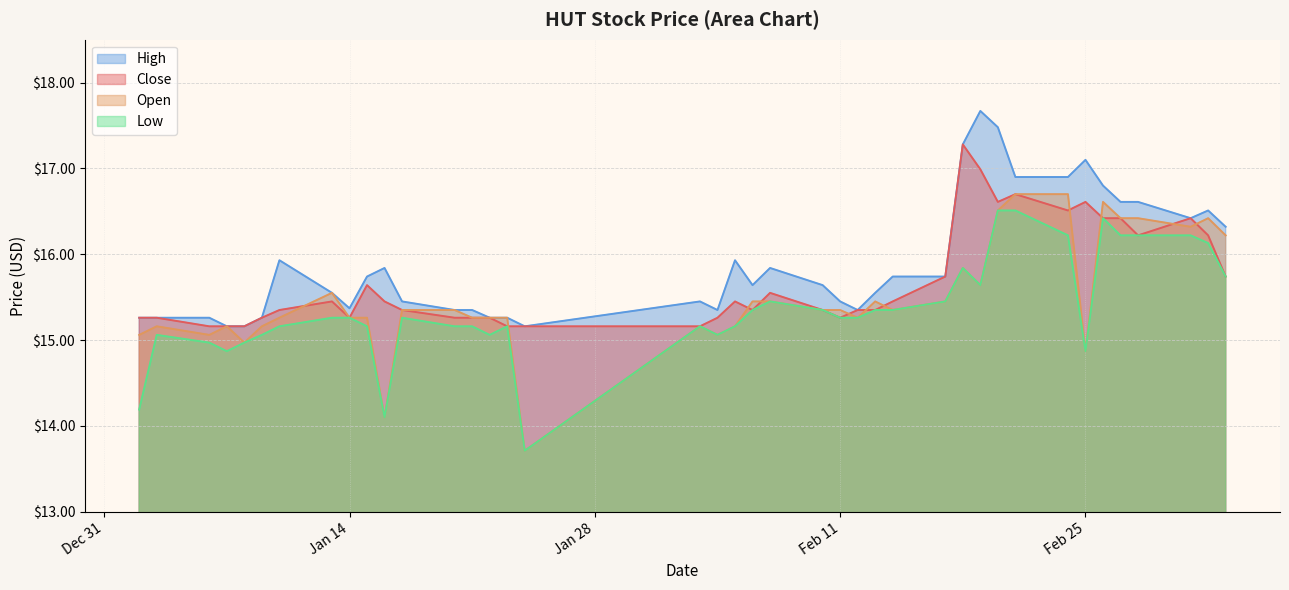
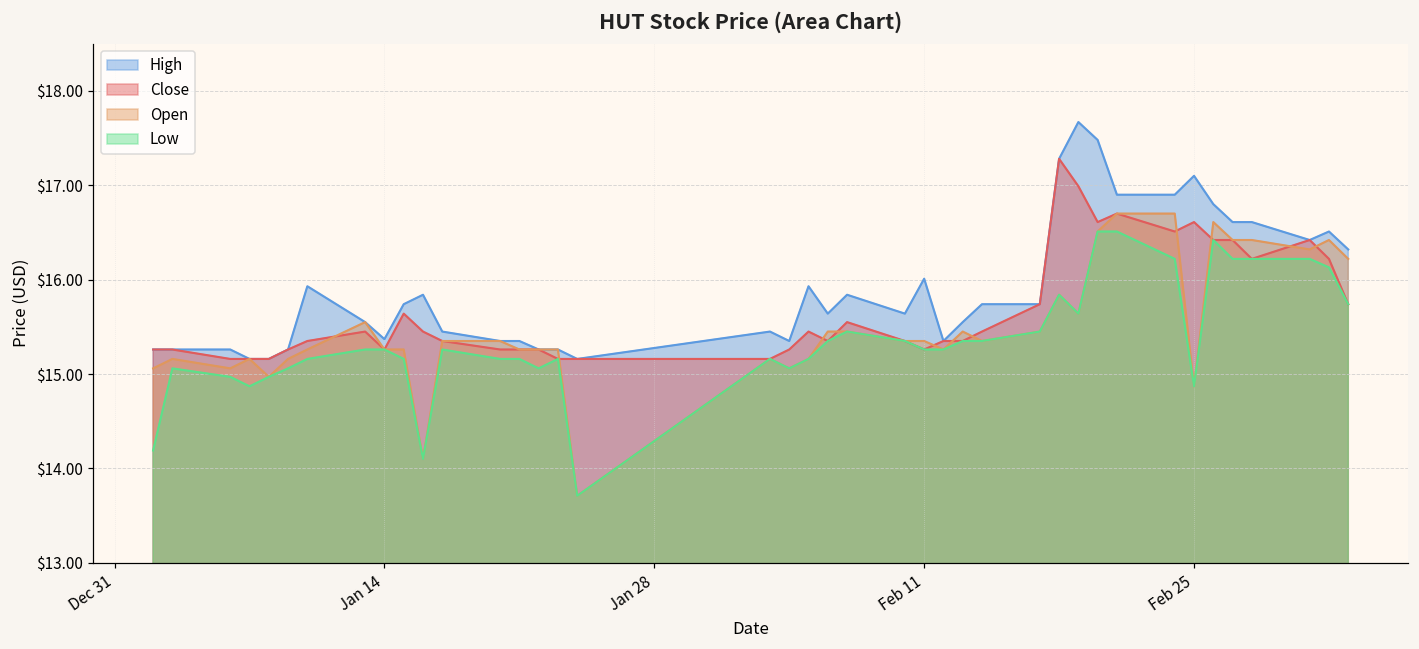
  {
    "High": {
      "Jan 14": "$15.4",
-     "Feb 11": "$15.5",
+     "Feb 11": "$16.0",
      "Feb 25": "$17.1"
    }
  }
